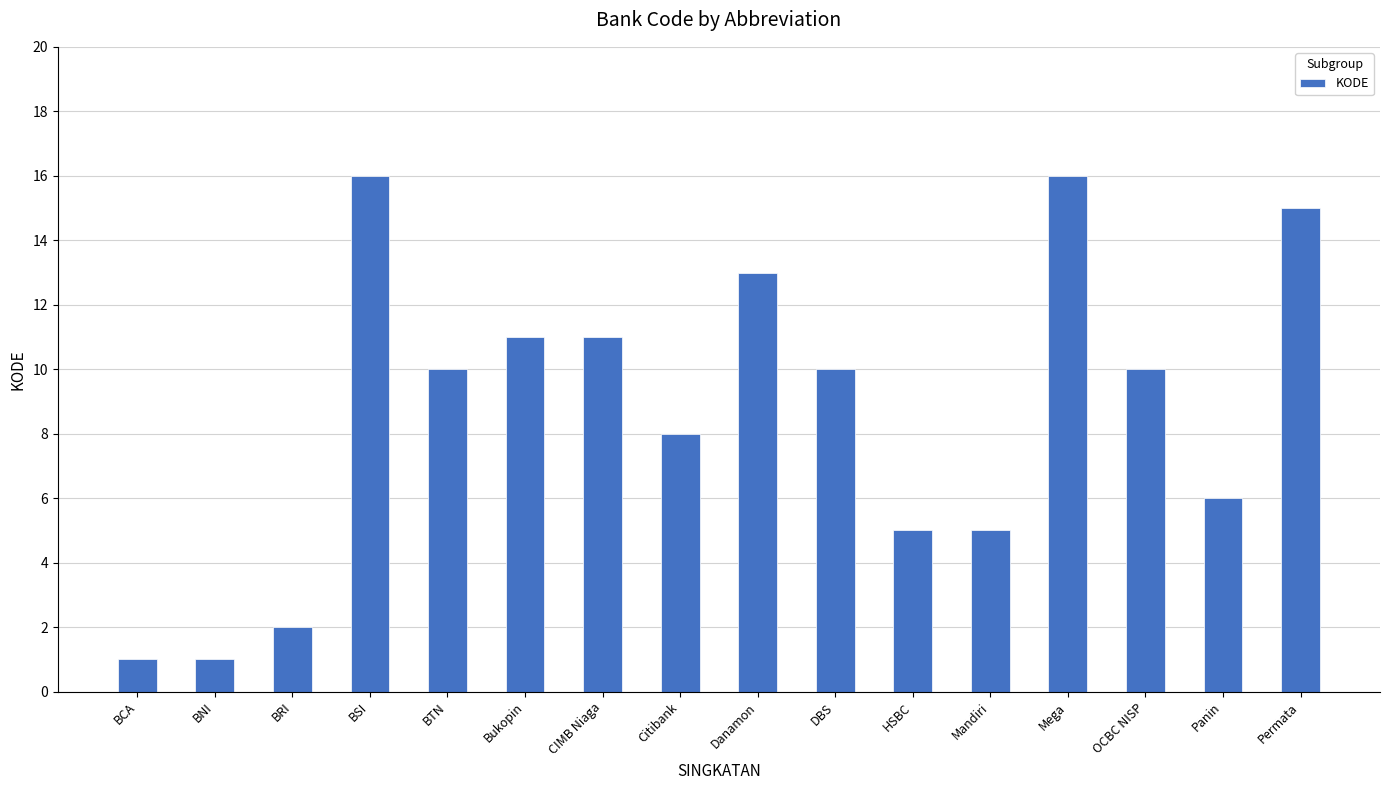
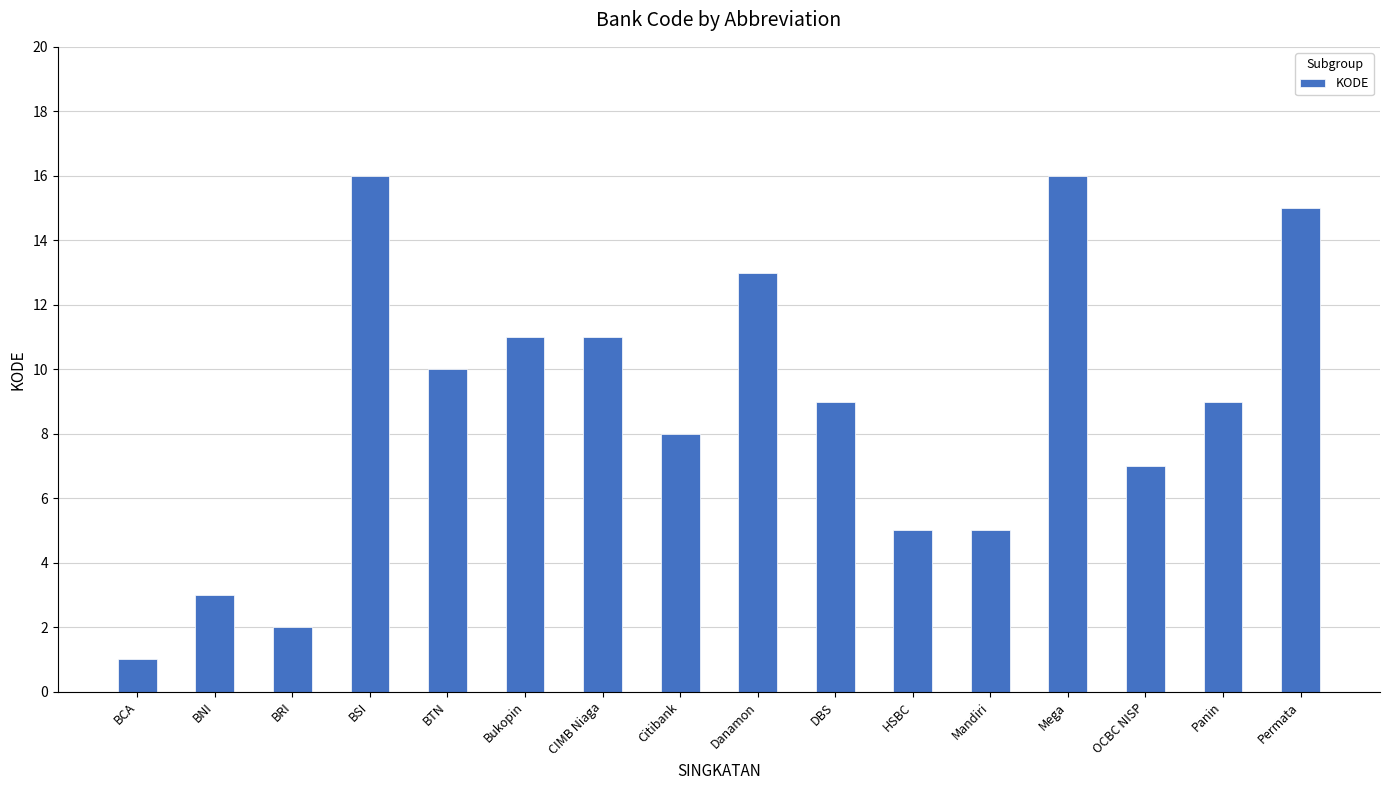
  {
    "BCA": 1,
-   "BNI": 1,
+   "BNI": 3,
    "BRI": 2,
    "BSI": 16,
    "BTN": 10,
    "Bukopin": 11,
    "CIMB Niaga": 11,
    "Citibank": 8,
    "Danamon": 13,
-   "DBS": 10,
+   "DBS": 9,
    "HSBC": 5,
    "Mandiri": 5,
    "Mega": 16,
-   "OCBC NISP": 10,
-   "Panin": 6,
+   "OCBC NISP": 7,
+   "Panin": 9,
    "Permata": 15
  }
